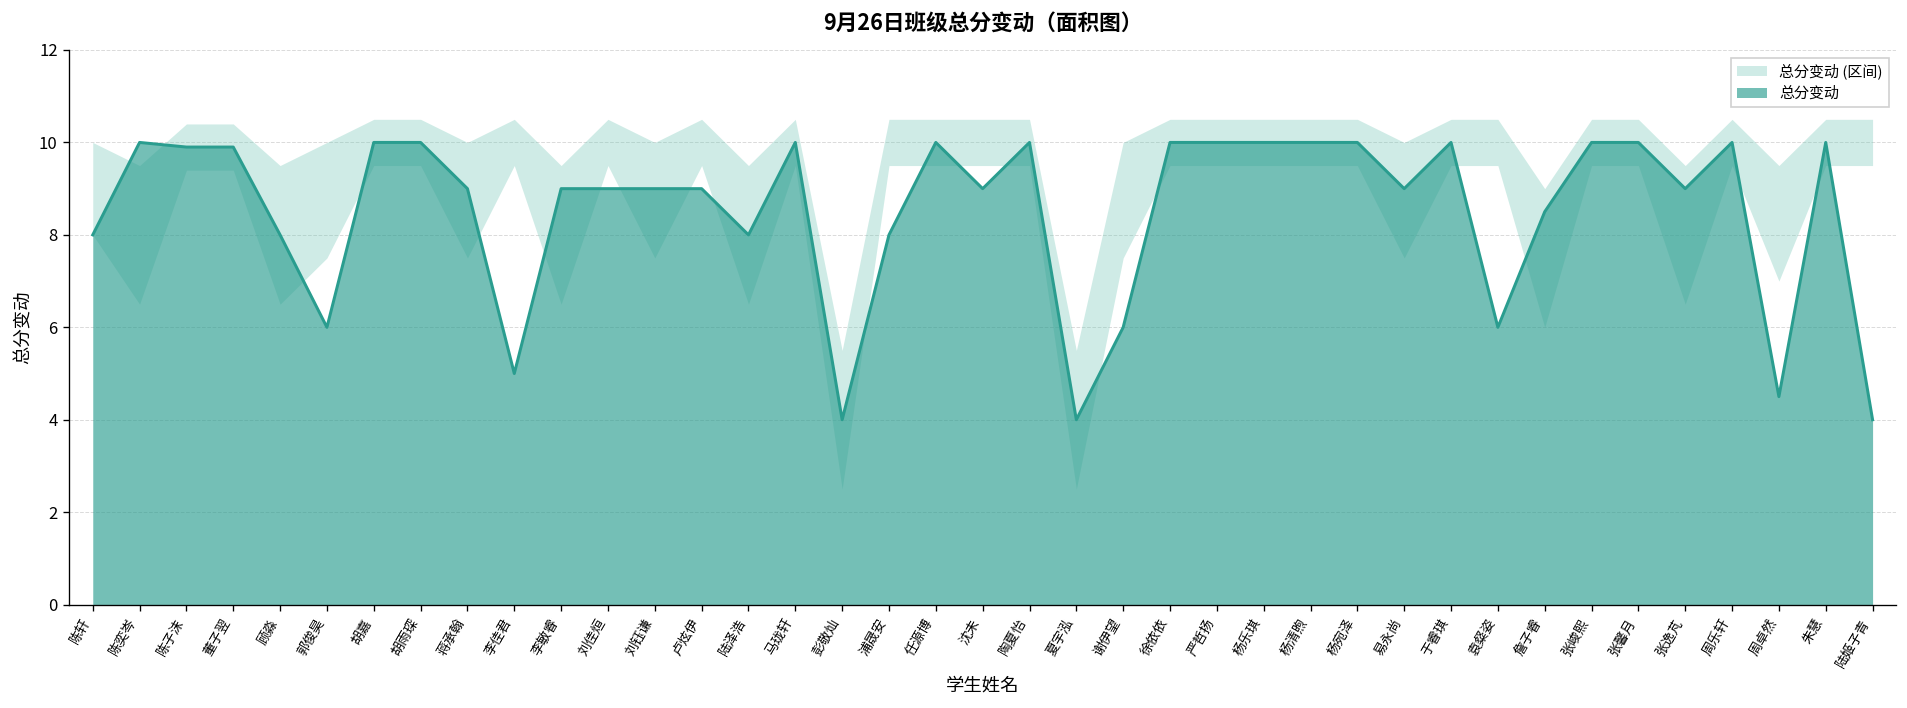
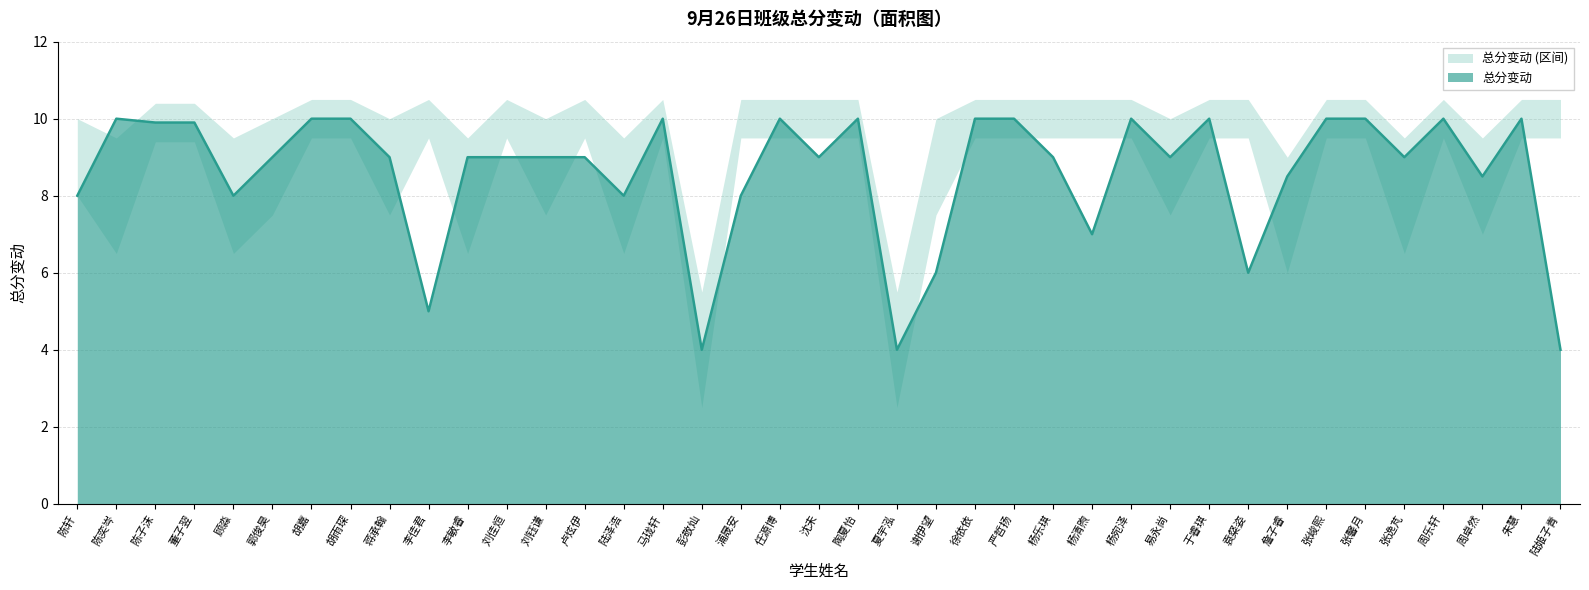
  {
    "总分变动": {
      "陈轩": 8.0,
      "陈奕岑": 10.0,
      "陈子沫": 9.9,
      "董子翌": 9.9,
      "顾淼": 8.0,
-     "郭俊昊": 6,
+     "郭俊昊": 9,
      "胡嘉": 10.0,
      "胡雨琛": 10.0,
      "蒋承翰": 9.0,
      "李佳君": 5.0,
      "李敏睿": 9.0,
      "刘佳烜": 9.0,
      "刘钰谦": 9.0,
      "卢炫伊": 9.0,
      "陆泽浩": 8.0,
      "马珑轩": 10.0,
      "彭敬灿": 4.0,
      "浦晟安": 8.0,
      "任源博": 10.0,
      "沈未": 9.0,
      "陶夏怡": 10.0,
      "夏宇泓": 4.0,
      "谢伊望": 6.0,
      "徐依依": 10.0,
      "严哲扬": 10.0,
-     "杨乐琪": 10,
-     "杨清煦": 10,
+     "杨乐琪": 9,
+     "杨清煦": 7,
      "杨宛泽": 10.0,
      "易永尚": 9.0,
      "于睿琪": 10.0,
      "袁粲姿": 6.0,
      "詹子睿": 8.5,
      "张峻熙": 10.0,
      "张馨月": 10.0,
      "张逸芃": 9.0,
      "周乐轩": 10.0,
-     "周卓然": 4.5,
+     "周卓然": 8.5,
      "朱慧": 10.0,
      "陆姬子青": 4.0
    }
  }
